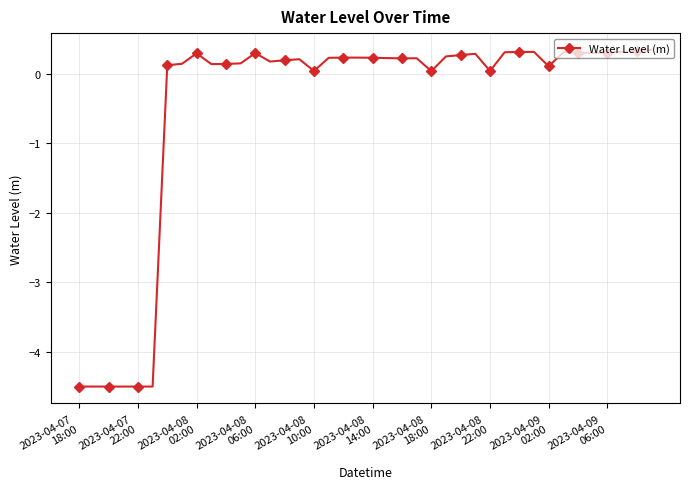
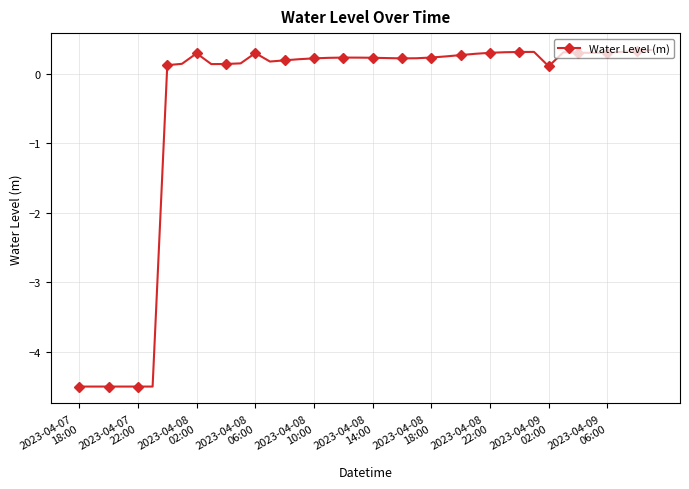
  {
    "2023-04-07 18:00": -4.5,
    "2023-04-07 22:00": -4.5,
    "2023-04-08 02:00": 0.3,
    "2023-04-08 06:00": 0.3,
-   "2023-04-08 10:00": 0.0,
+   "2023-04-08 10:00": 0.2,
    "2023-04-08 14:00": 0.2,
-   "2023-04-08 18:00": 0.0,
-   "2023-04-08 22:00": 0.0,
+   "2023-04-08 18:00": 0.2,
+   "2023-04-08 22:00": 0.3,
    "2023-04-09 02:00": 0.1
  }
